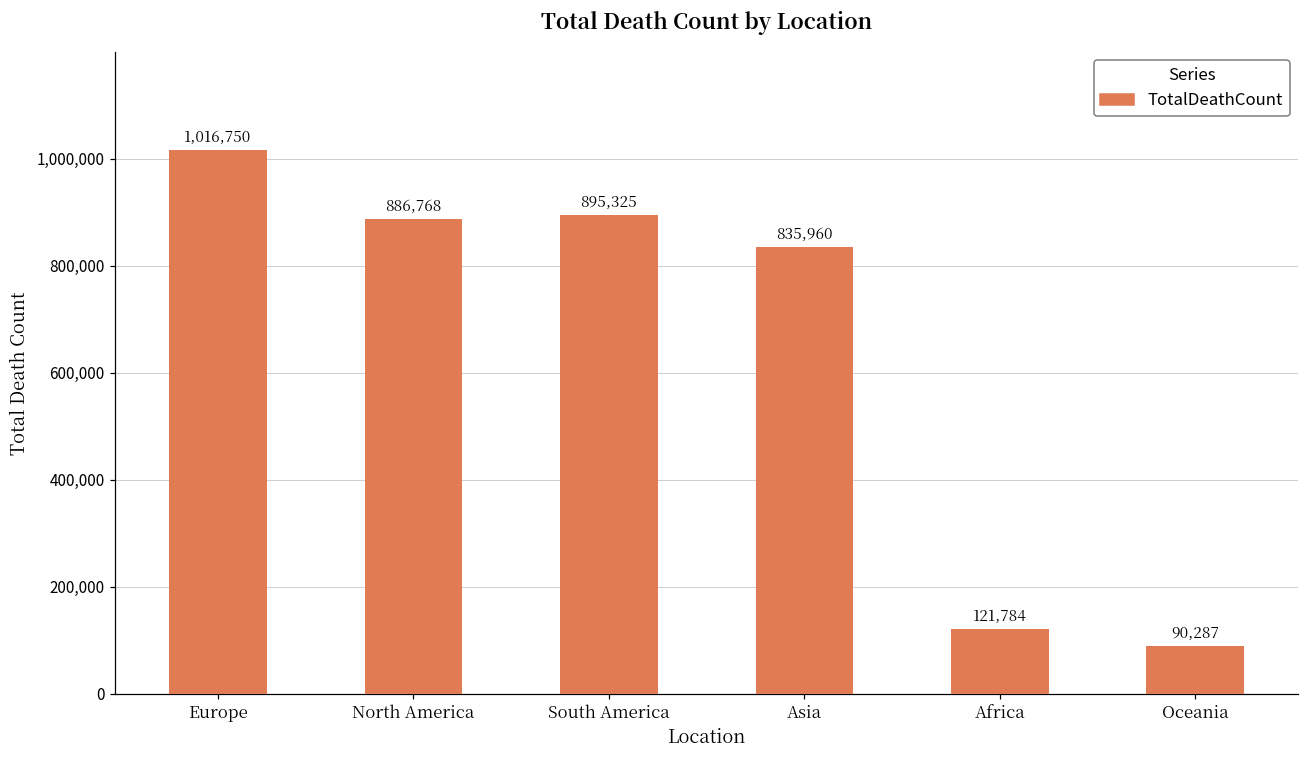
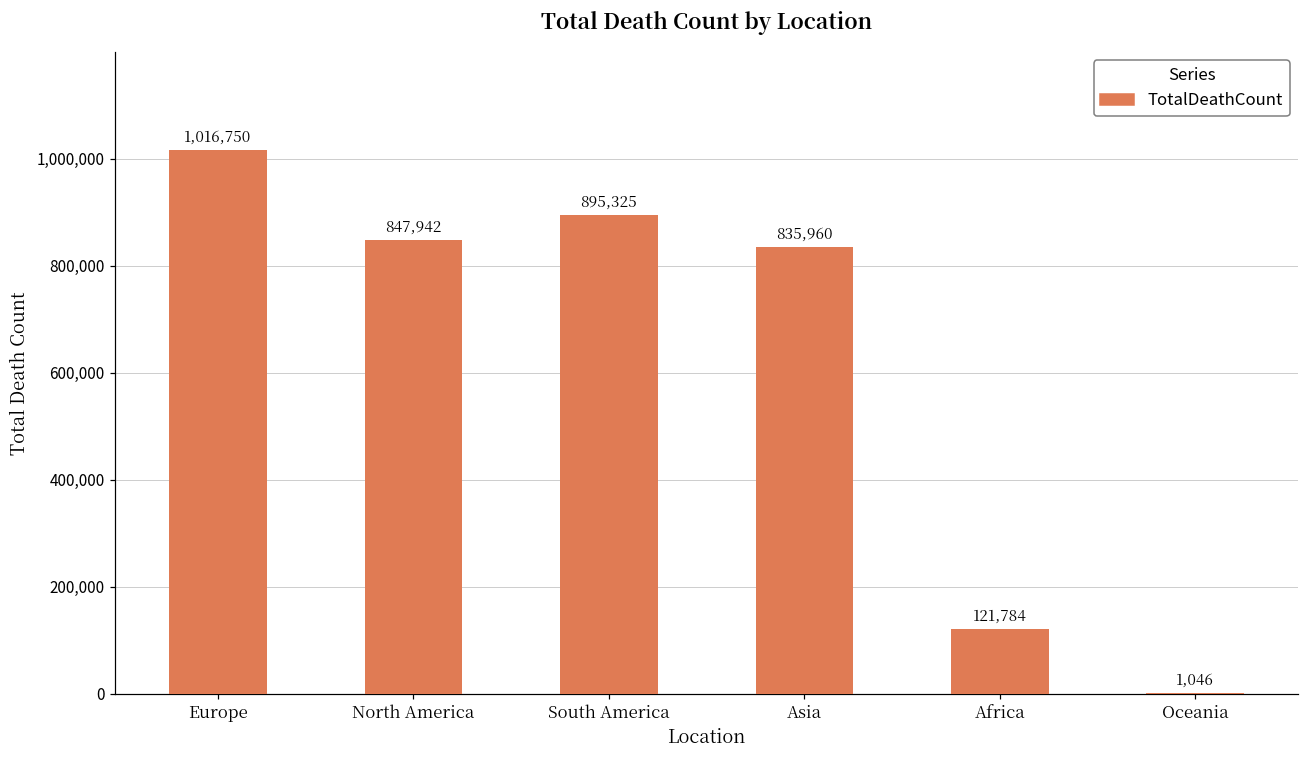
  {
    "Europe": "1,016,750",
-   "North America": "886,768",
+   "North America": "847,942",
    "South America": "895,325",
    "Asia": "835,960",
    "Africa": "121,784",
-   "Oceania": "90,287"
+   "Oceania": "1,046"
  }
